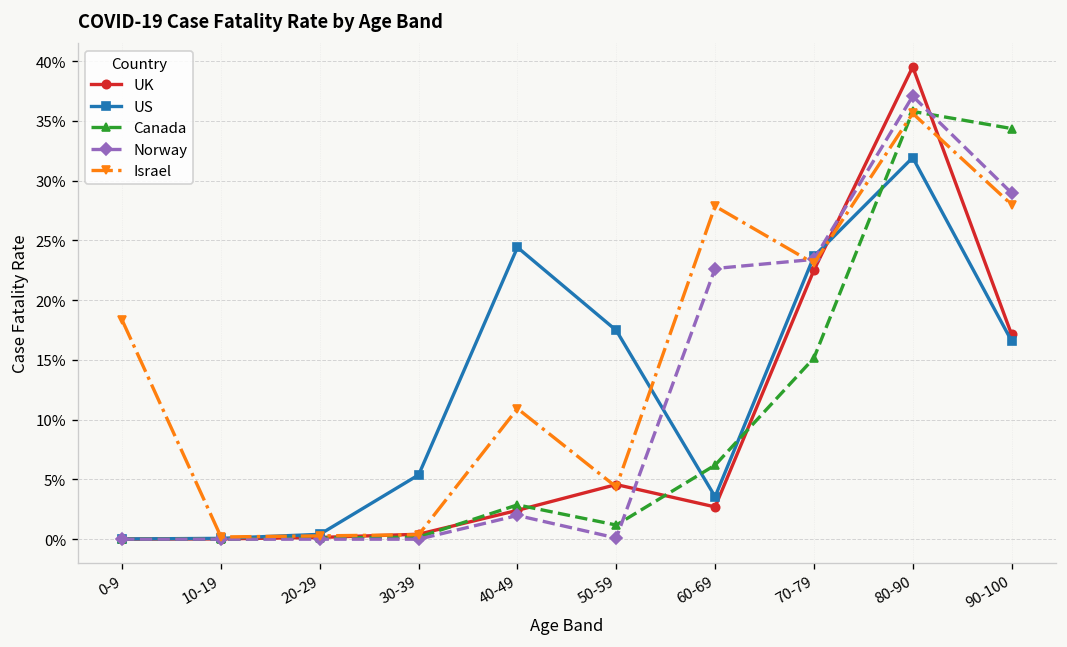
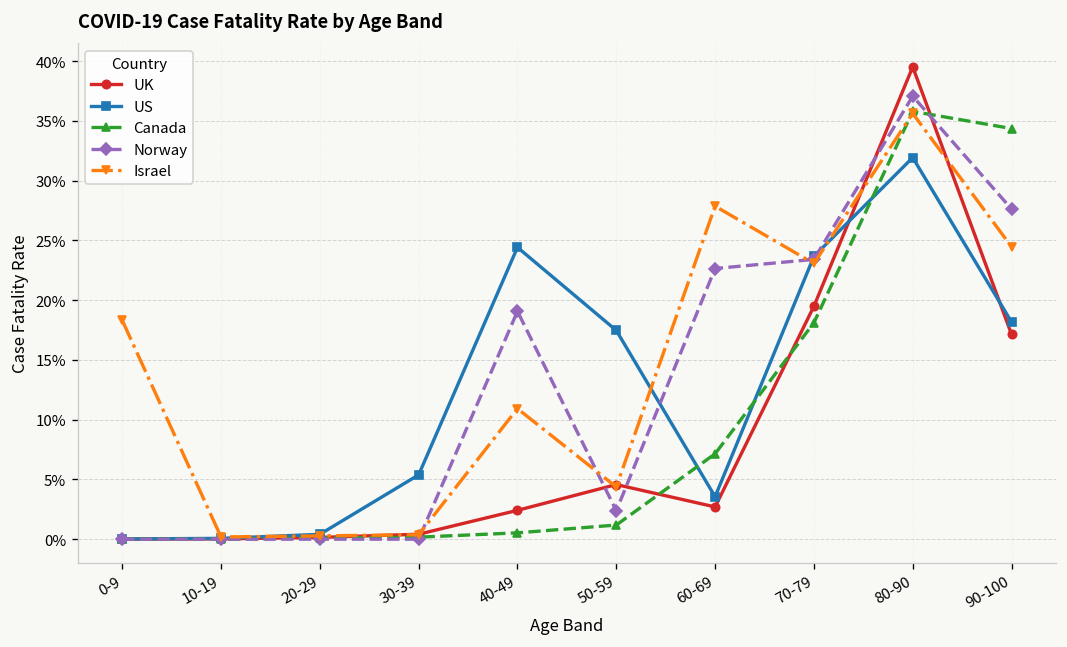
  {
    "UK": {
      "40-49": "2%",
      "60-69": "3%",
-     "70-79": "23%",
+     "70-79": "19%",
      "80-90": "40%",
      "90-100": "17%"
    },
    "US": {
      "30-39": "5%",
      "40-49": "24%",
      "50-59": "17%",
      "60-69": "4%",
      "80-90": "32%",
-     "90-100": "17%"
+     "90-100": "18%"
    },
    "Canada": {
-     "40-49": "3%",
+     "40-49": "1%",
      "50-59": "1%",
-     "60-69": "6%",
-     "70-79": "15%",
+     "60-69": "7%",
+     "70-79": "18%",
      "90-100": "34%"
    },
    "Norway": {
-     "40-49": "2%",
-     "50-59": "0%",
+     "40-49": "19%",
+     "50-59": "2%",
      "60-69": "23%",
      "80-90": "37%",
-     "90-100": "29%"
+     "90-100": "28%"
    },
    "Israel": {
      "0-9": "18%",
      "40-49": "11%",
      "60-69": "28%",
      "70-79": "23%",
-     "90-100": "28%"
+     "90-100": "24%"
    }
  }
